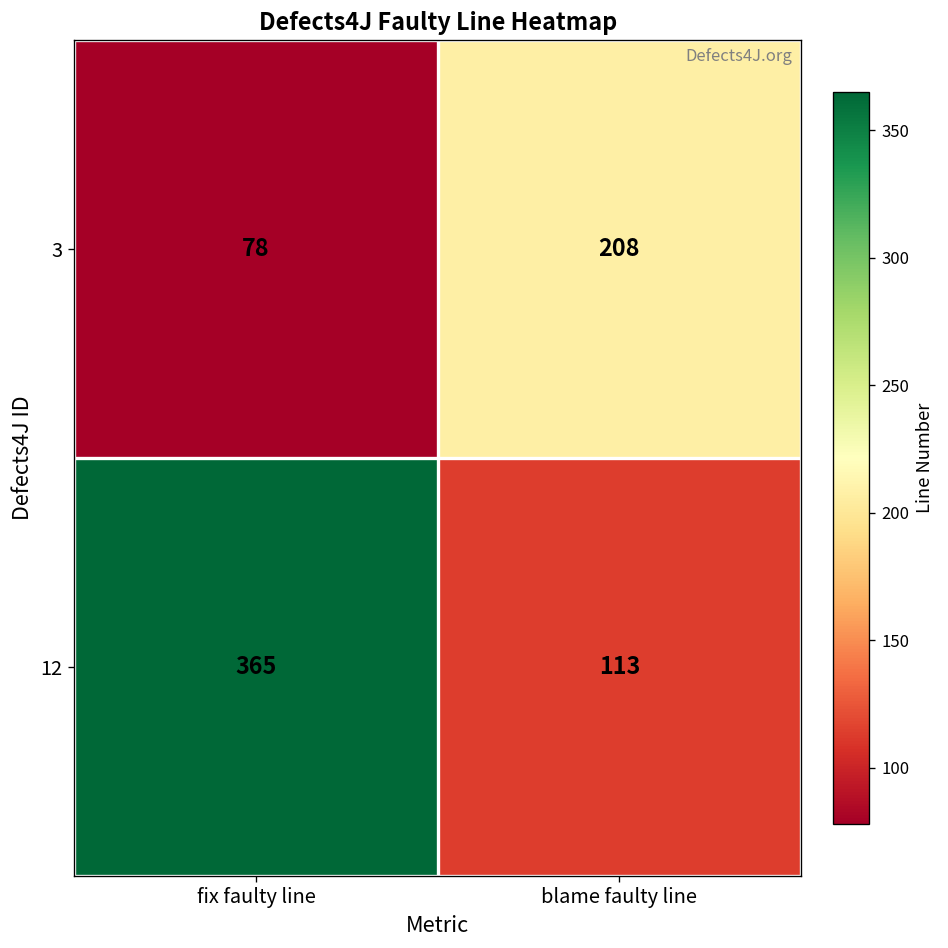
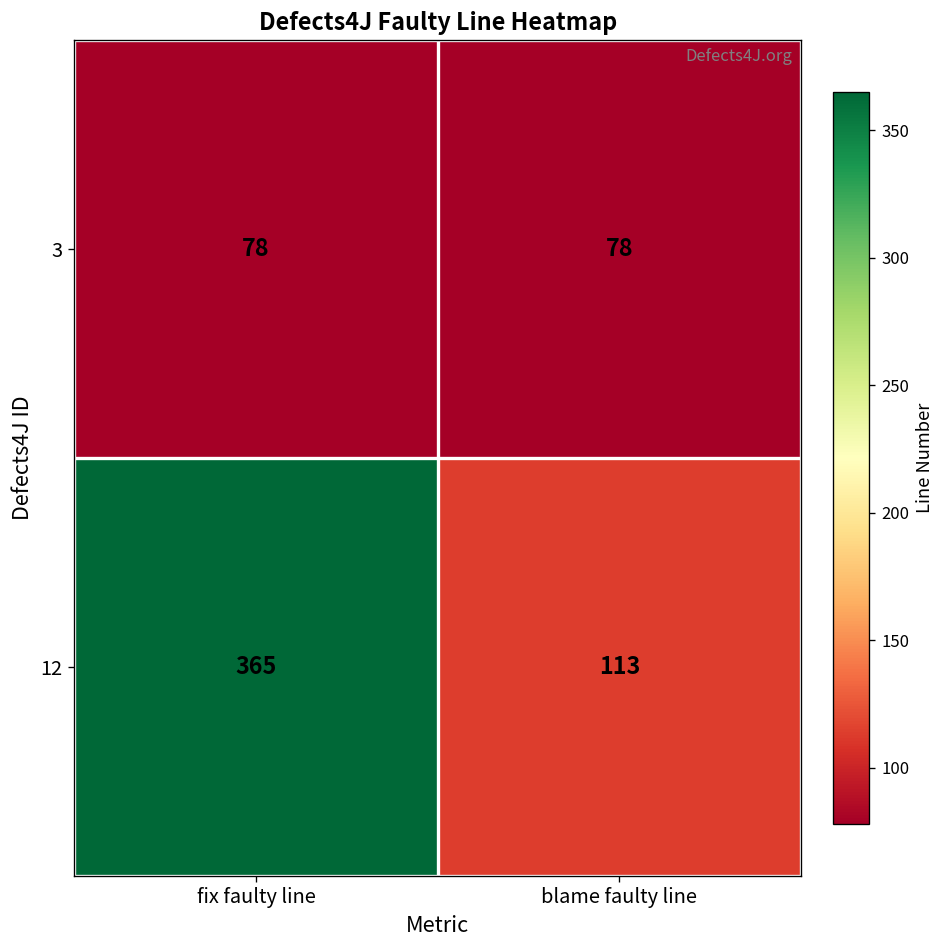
  {
    "3": {
      "fix faulty line": 78,
-     "blame faulty line": 208
+     "blame faulty line": 78
    },
    "12": {
      "fix faulty line": 365,
      "blame faulty line": 113
    }
  }
